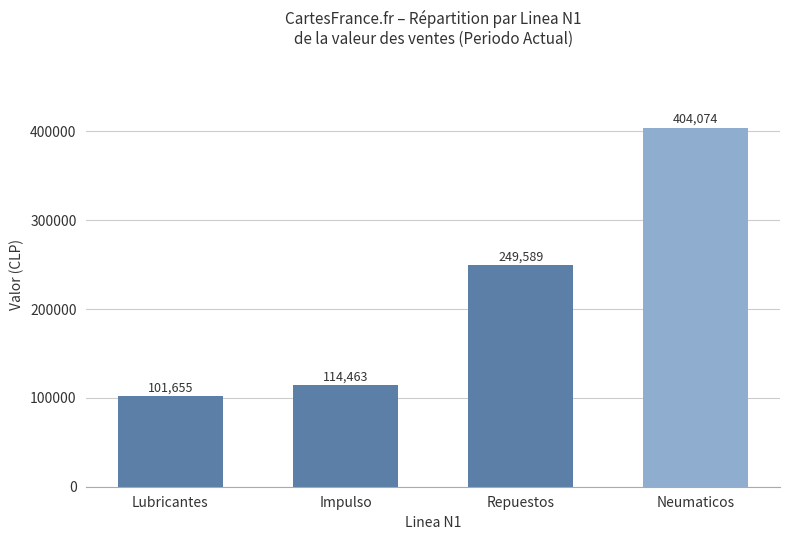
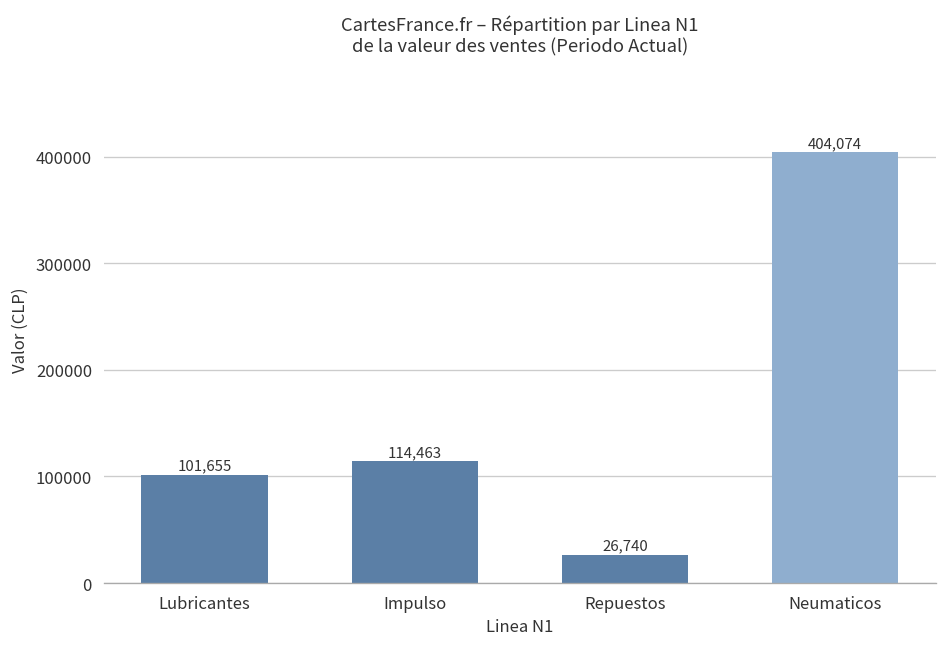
  {
    "Lubricantes": "101,655",
    "Impulso": "114,463",
-   "Repuestos": "249,589",
+   "Repuestos": "26,740",
    "Neumaticos": "404,074"
  }
